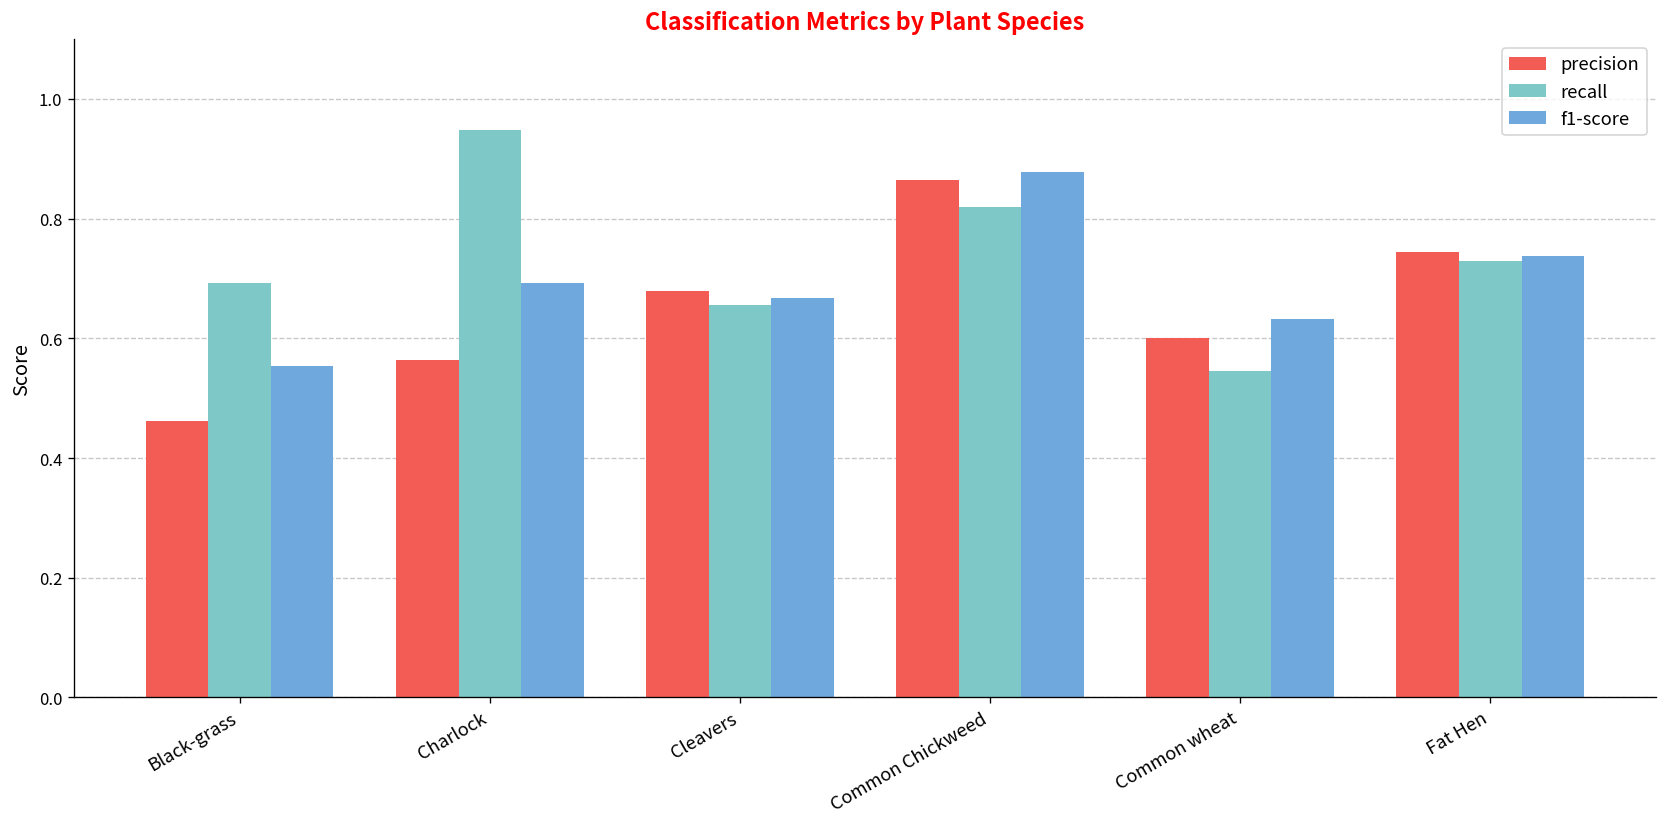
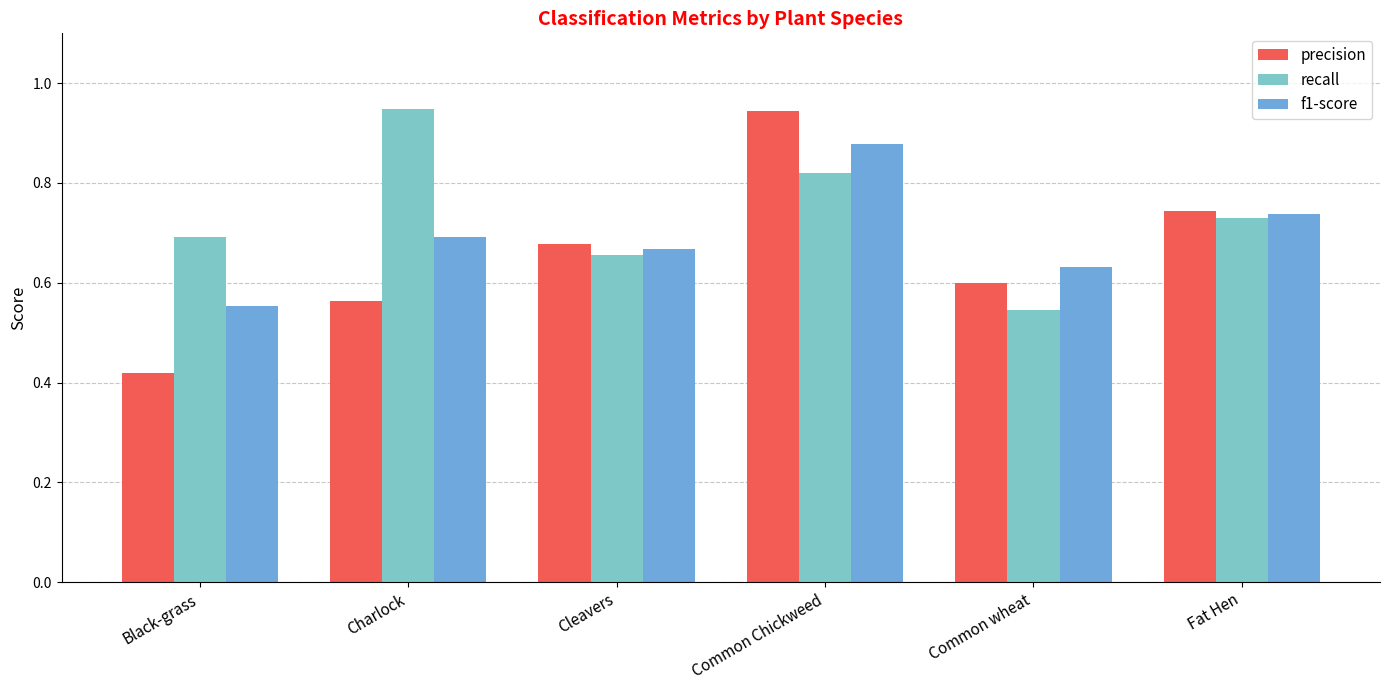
  {
    "precision": {
-     "Black-grass": 0.46,
+     "Black-grass": 0.42,
      "Charlock": 0.56,
      "Cleavers": 0.68,
-     "Common Chickweed": 0.86,
+     "Common Chickweed": 0.94,
      "Common wheat": 0.60,
      "Fat Hen": 0.74
    }
  }
